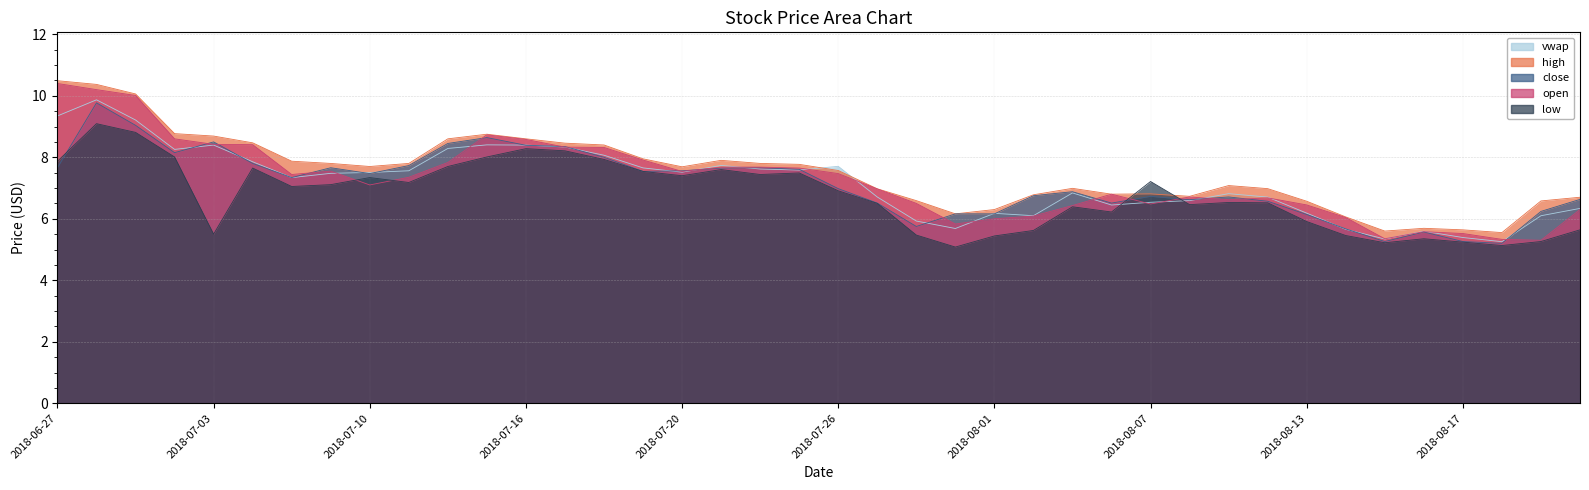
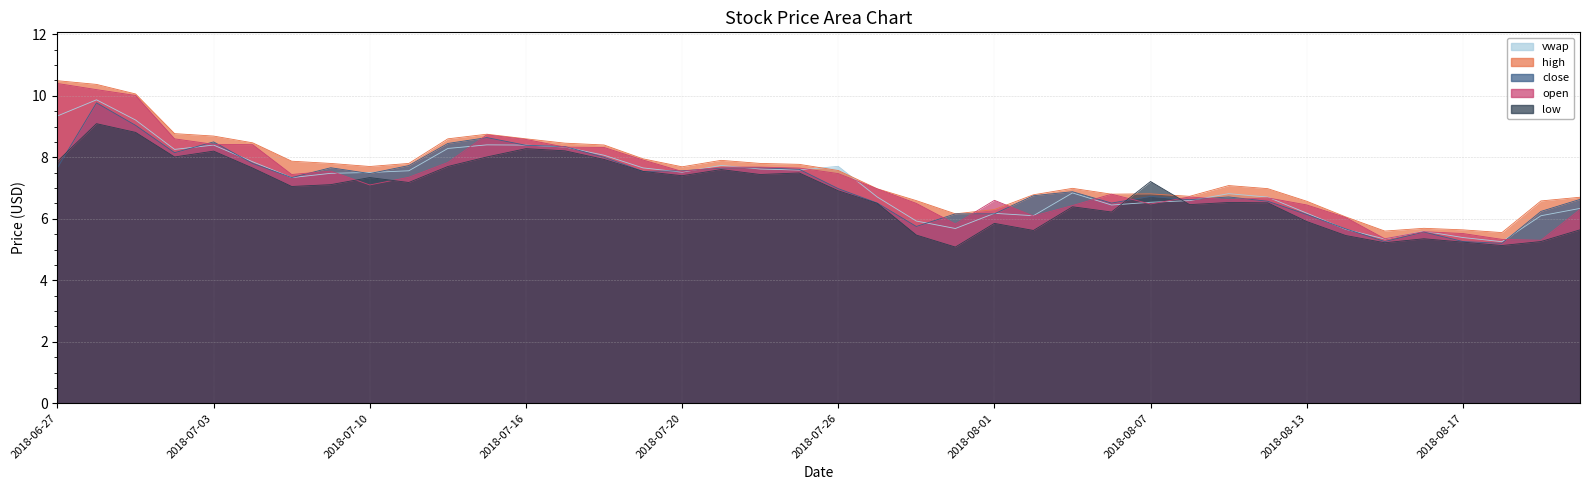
  {
    "vwap": {
      "2018-06-27": 9.3,
      "2018-07-26": 7.7,
      "2018-08-17": 5.4
    },
    "high": {
      "2018-06-27": 10.5,
      "2018-07-03": 8.7,
      "2018-07-10": 7.7,
      "2018-07-20": 7.7,
      "2018-07-26": 7.6,
      "2018-08-01": 6.3,
      "2018-08-13": 6.6,
      "2018-08-17": 5.6
    },
    "close": {
      "2018-06-27": 7.7
    },
    "open": {
      "2018-06-27": 10.4,
      "2018-07-10": 7.1,
      "2018-07-26": 7.5,
-     "2018-08-01": 6.0,
+     "2018-08-01": 6.6,
      "2018-08-13": 6.5,
      "2018-08-17": 5.5
    },
    "low": {
      "2018-06-27": 7.9,
-     "2018-07-03": 5.5,
+     "2018-07-03": 8.2,
      "2018-07-10": 7.3,
      "2018-07-16": 8.3,
      "2018-07-20": 7.4,
-     "2018-08-01": 5.4,
+     "2018-08-01": 5.9,
      "2018-08-07": 7.2,
      "2018-08-13": 5.9
    }
  }
